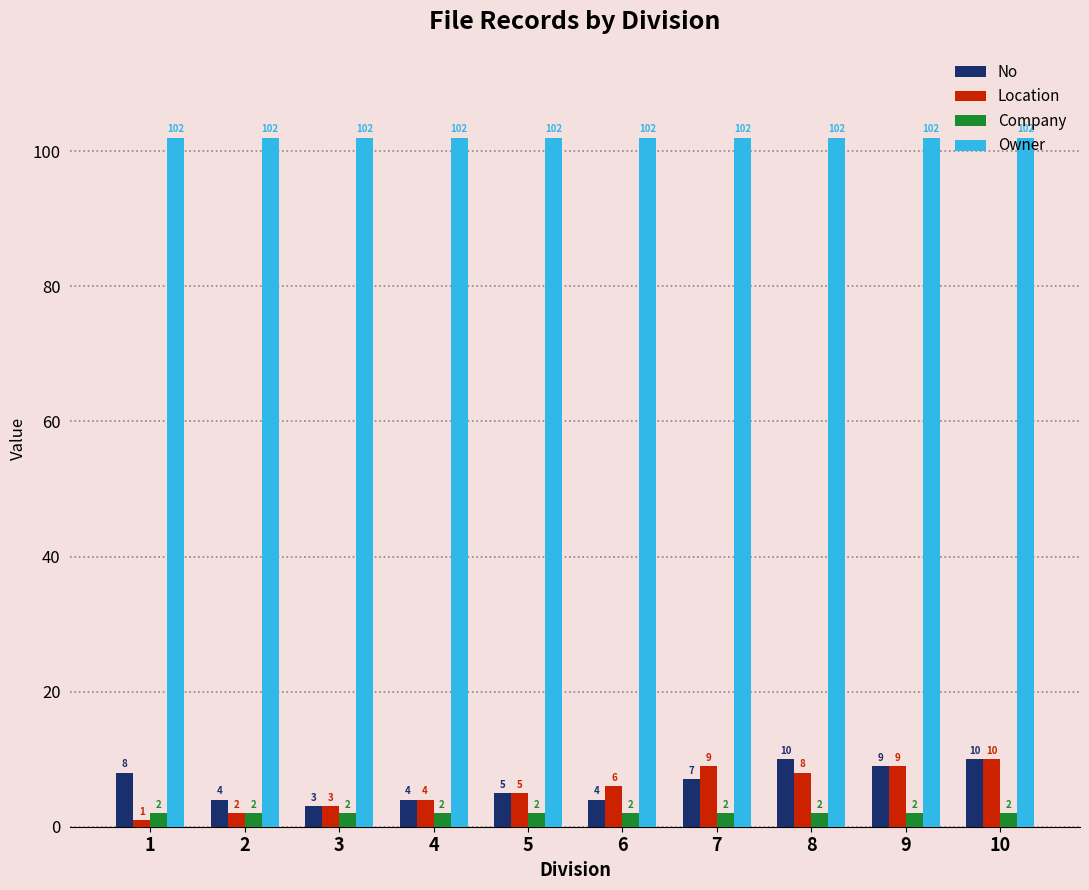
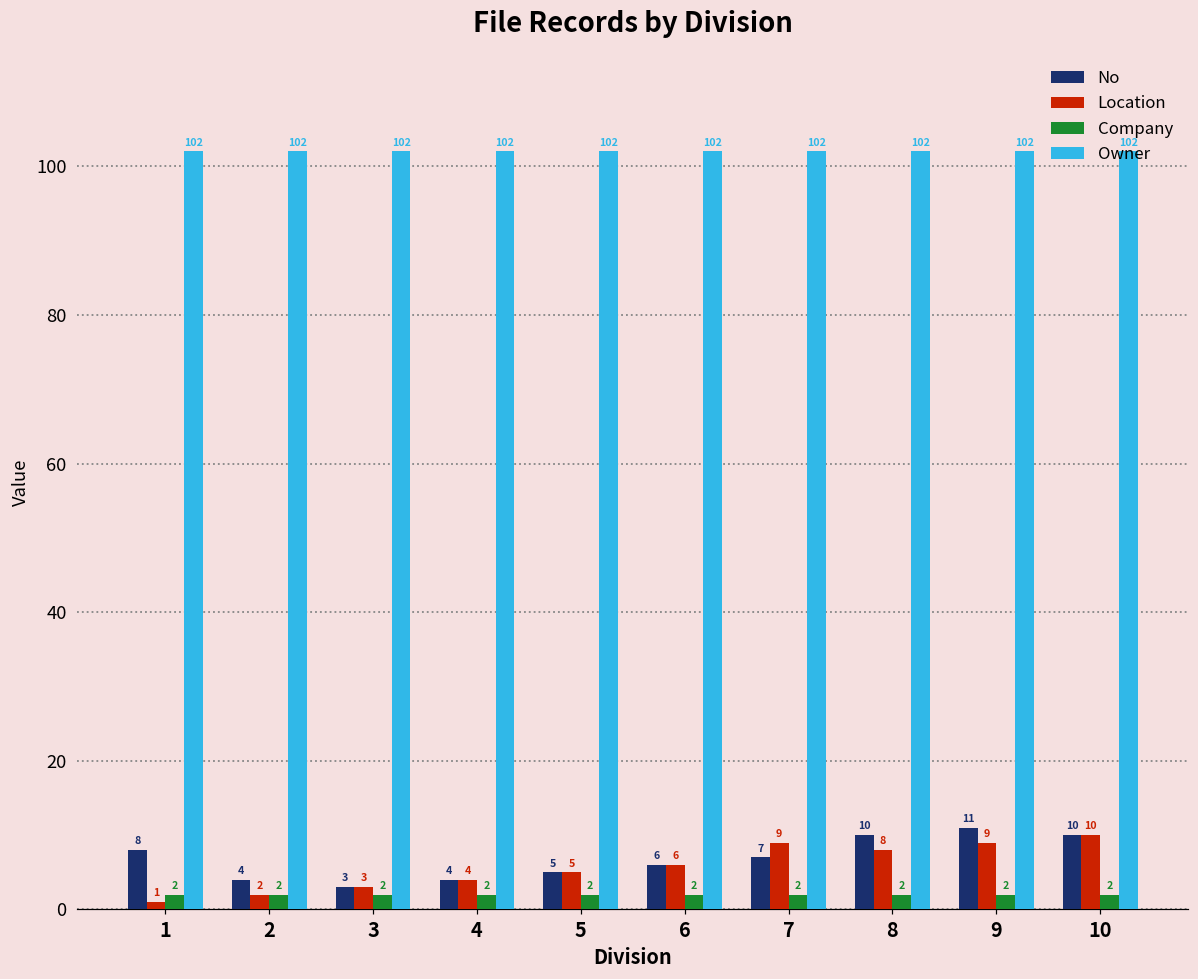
  {
    "No": {
      "1": 8,
      "2": 4,
      "3": 3,
      "4": 4,
      "5": 5,
-     "6": 4,
+     "6": 6,
      "7": 7,
      "8": 10,
-     "9": 9,
+     "9": 11,
      "10": 10
    },
    "Location": {
      "1": 1,
      "2": 2,
      "3": 3,
      "4": 4,
      "5": 5,
      "6": 6,
      "7": 9,
      "8": 8,
      "9": 9,
      "10": 10
    },
    "Company": {
      "1": 2,
      "2": 2,
      "3": 2,
      "4": 2,
      "5": 2,
      "6": 2,
      "7": 2,
      "8": 2,
      "9": 2,
      "10": 2
    },
    "Owner": {
      "1": 102,
      "2": 102,
      "3": 102,
      "4": 102,
      "5": 102,
      "6": 102,
      "7": 102,
      "8": 102,
      "9": 102,
      "10": 102
    }
  }
